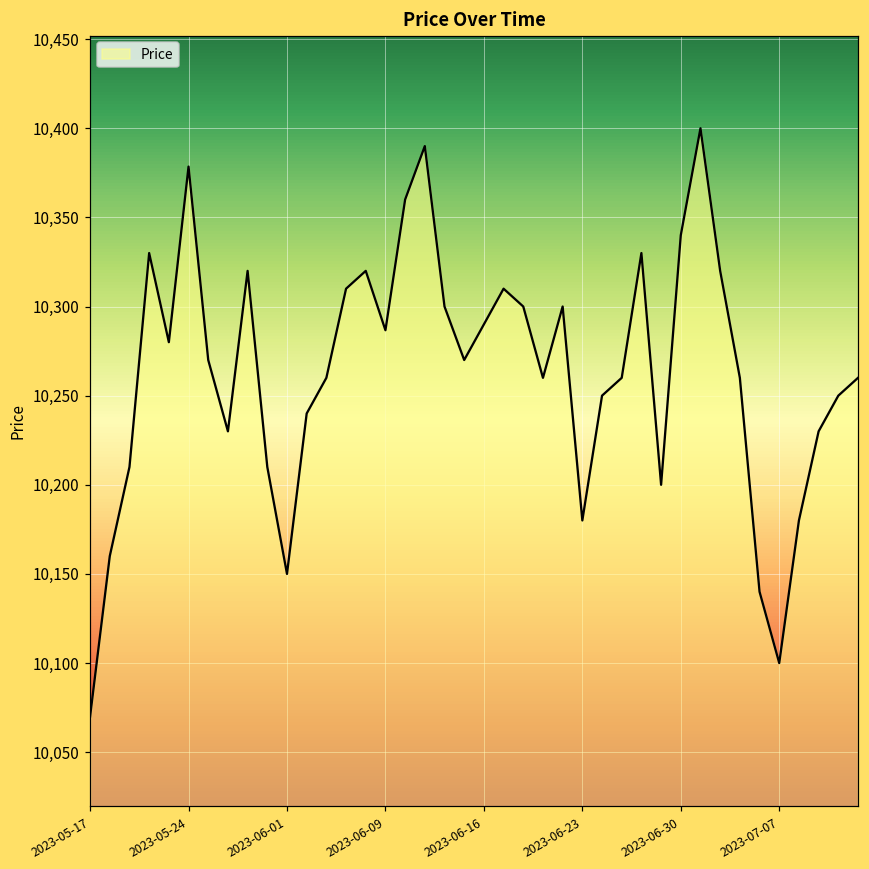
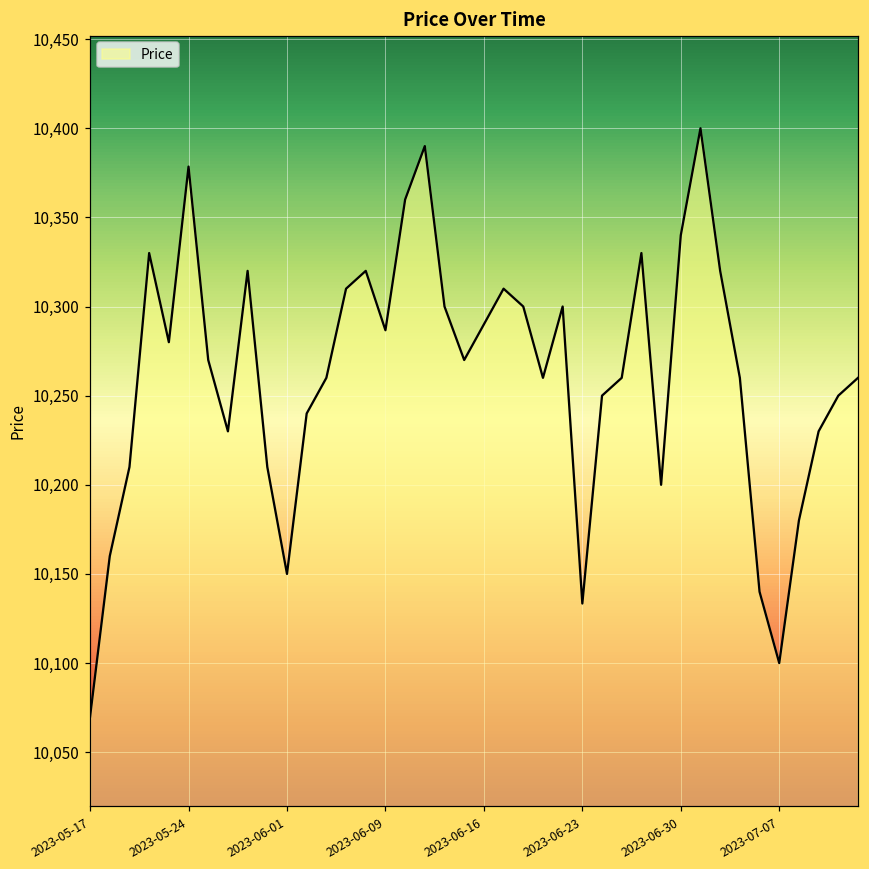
  {
    "2023-05-17": "10,070",
    "2023-05-24": "10,379",
    "2023-06-01": "10,150",
    "2023-06-09": "10,287",
    "2023-06-16": "10,290",
-   "2023-06-23": "10,180",
+   "2023-06-23": "10,133",
    "2023-06-30": "10,340",
    "2023-07-07": "10,100"
  }
